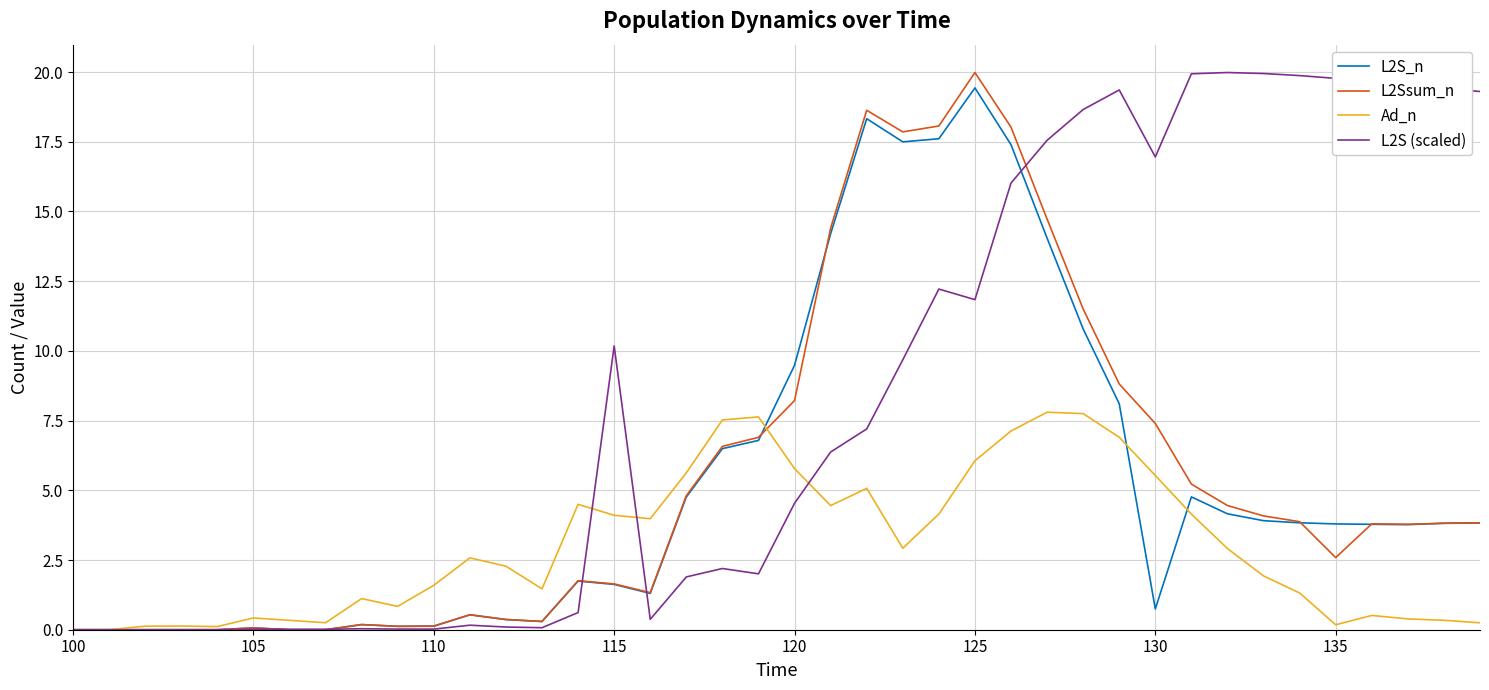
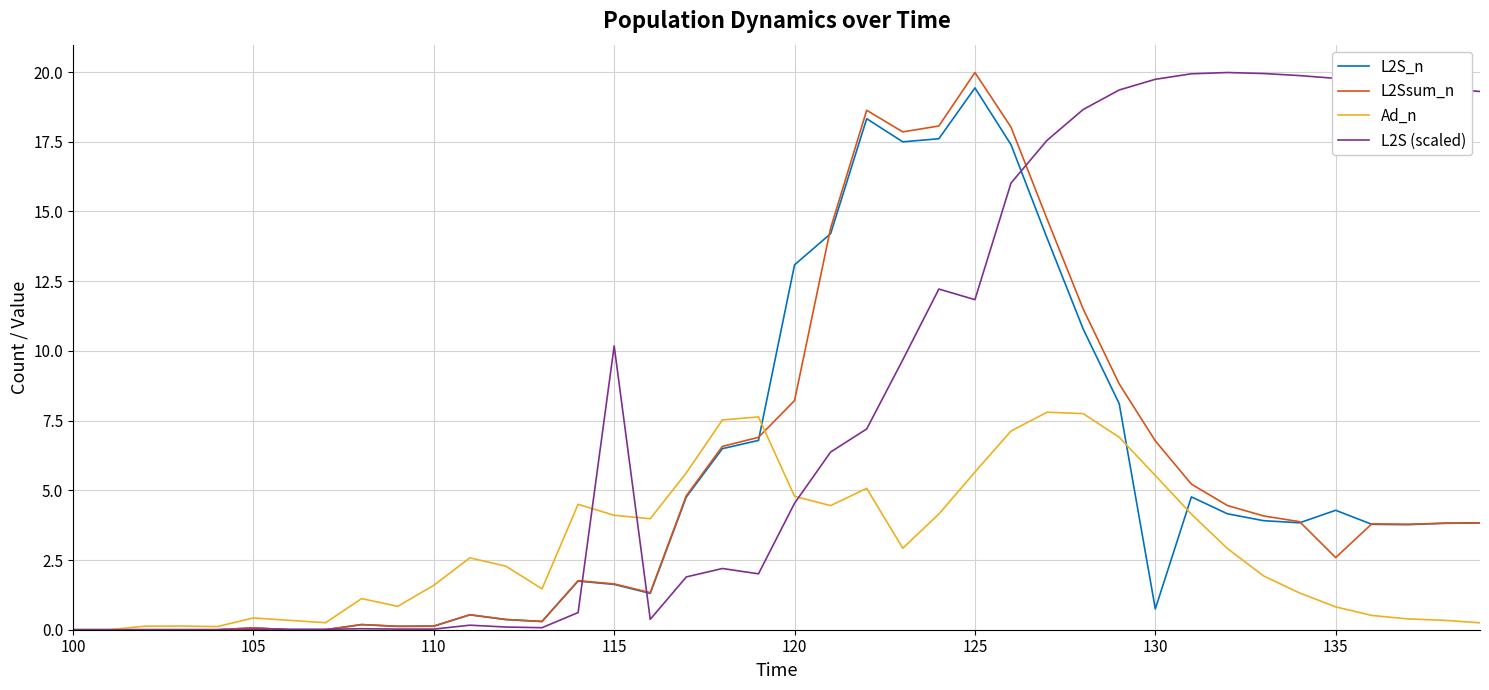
  {
    "L2S_n": {
-     "120": 9.5,
+     "120": 13.1,
      "125": 19.4,
      "130": 0.7,
-     "135": 3.8
+     "135": 4.3
    },
    "L2Ssum_n": {
      "120": 8.2,
      "125": 20.0,
-     "130": 7.4,
+     "130": 6.8,
      "135": 2.6
    },
    "Ad_n": {
      "105": 0.4,
      "110": 1.6,
      "115": 4.1,
-     "120": 5.8,
-     "125": 6.1,
+     "120": 4.8,
+     "125": 5.7,
      "130": 5.5,
-     "135": 0.2
+     "135": 0.8
    },
    "L2S (scaled)": {
      "110": 0.0,
      "115": 10.2,
      "120": 4.5,
      "125": 11.8,
-     "130": 17.0
+     "130": 19.7
    }
  }
